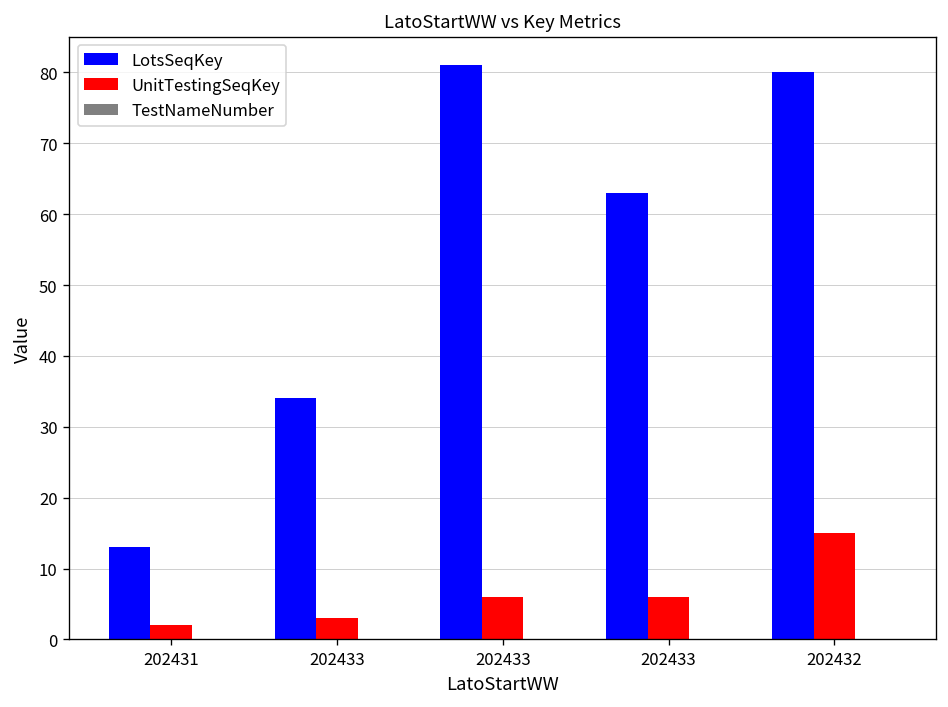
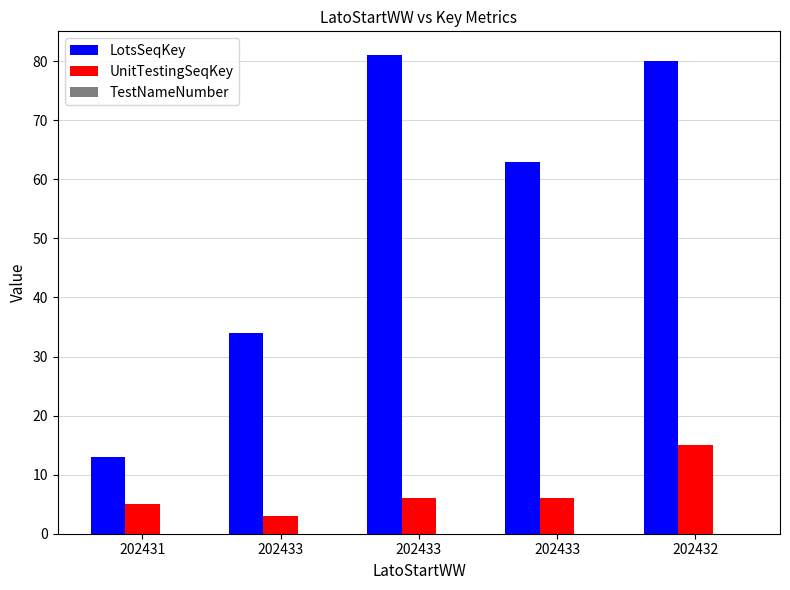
  {
    "LotsSeqKey": {
      "202431": 13,
      "202432": 80
    },
    "UnitTestingSeqKey": {
-     "202431": 2,
+     "202431": 5,
      "202432": 15
    },
    "TestNameNumber": {
      "202431": 0,
      "202432": 0
    }
  }
